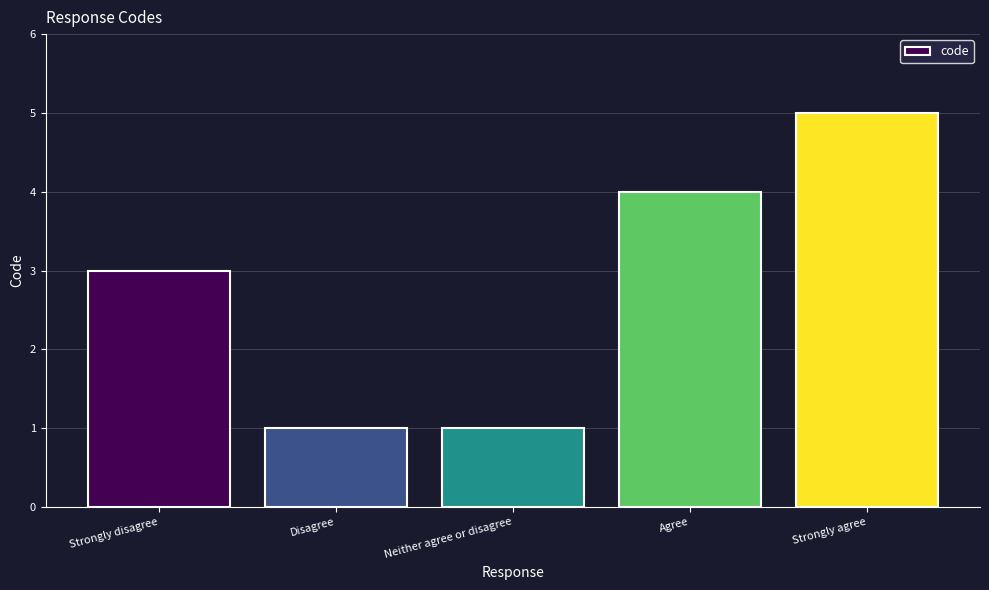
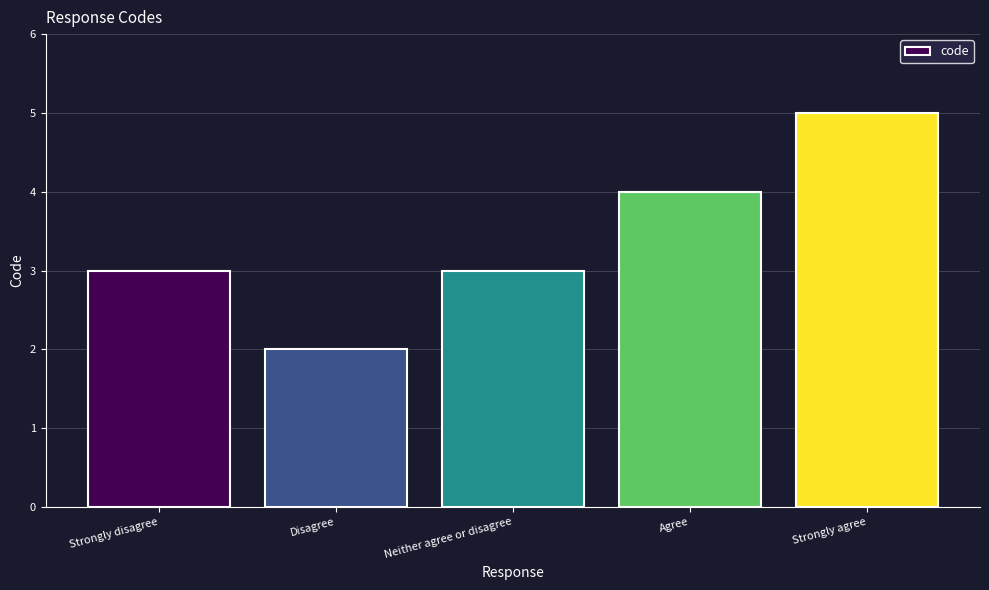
  {
    "Strongly disagree": 3,
-   "Disagree": 1,
-   "Neither agree or disagree": 1,
+   "Disagree": 2,
+   "Neither agree or disagree": 3,
    "Agree": 4,
    "Strongly agree": 5
  }
